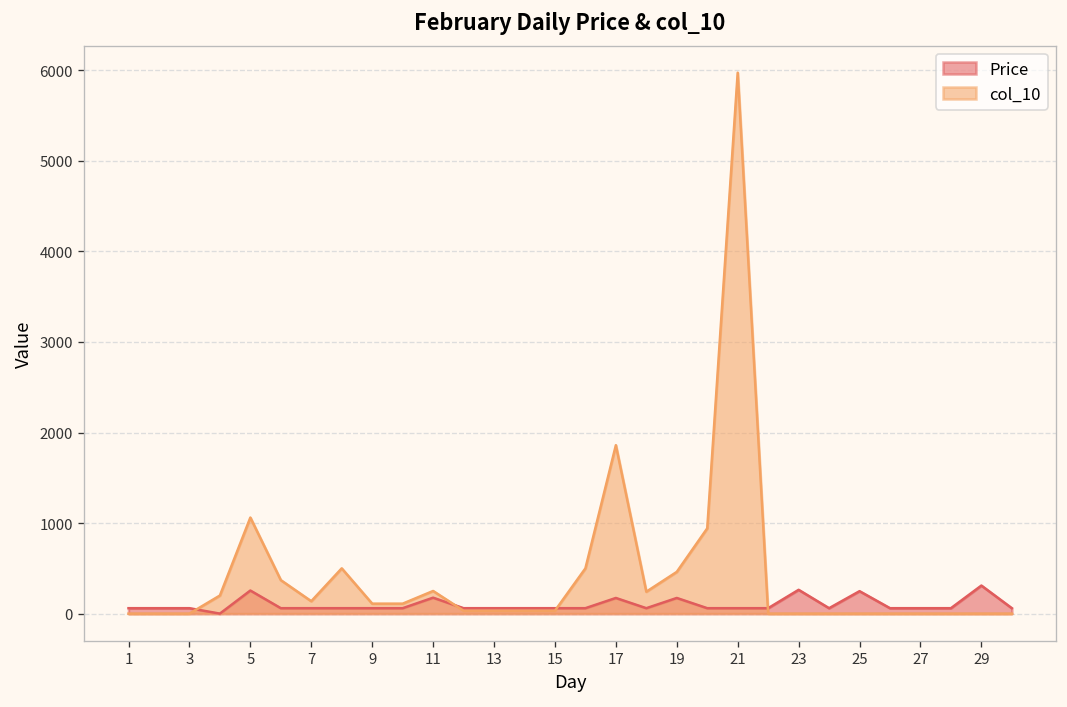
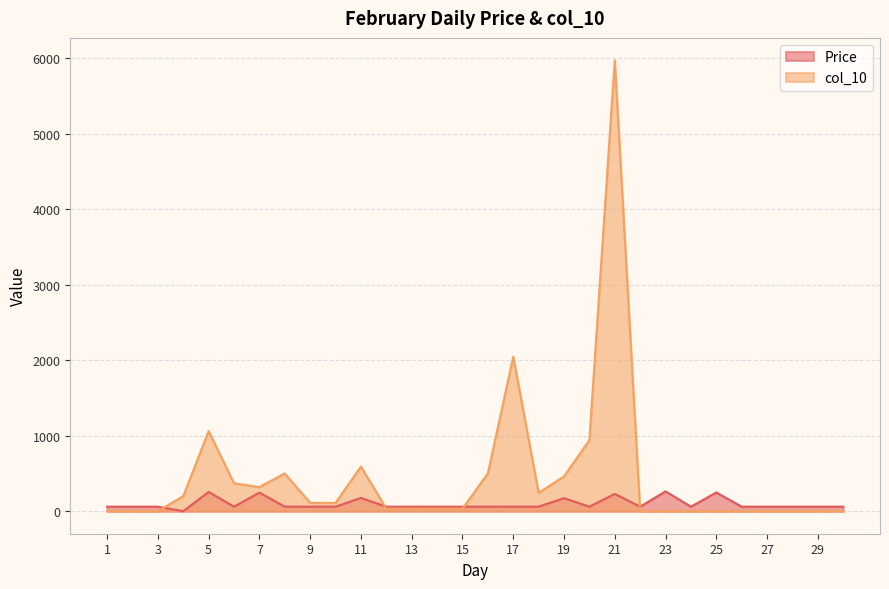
  {
    "Price": {
      "1": 100,
      "3": 100,
      "5": 300,
-     "7": 100,
+     "7": 200,
      "9": 100,
      "11": 200,
-     "17": 200,
+     "17": 100,
      "19": 200,
-     "21": 100,
+     "21": 200,
      "23": 300,
      "25": 200,
      "27": 100,
-     "29": 300
+     "29": 100
    },
    "col_10": {
      "1": 0,
      "3": 0,
      "5": 1100,
-     "7": 100,
+     "7": 300,
      "9": 100,
-     "11": 300,
-     "17": 1900,
+     "11": 600,
+     "17": 2000,
      "19": 500,
      "21": 6000,
      "23": 0,
      "25": 0,
      "27": 0,
      "29": 0
    }
  }
